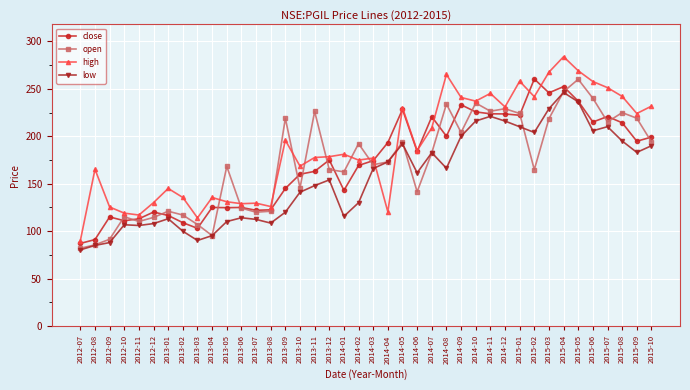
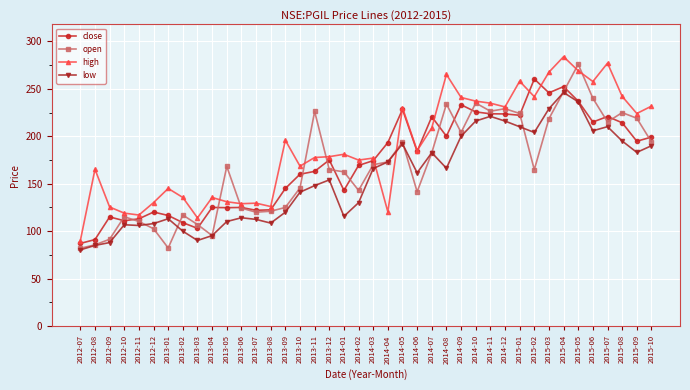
  {
    "open": {
      "2012-09": 90,
      "2012-10": 120,
      "2012-11": 110,
-     "2012-12": 110,
-     "2013-01": 120,
+     "2012-12": 100,
+     "2013-01": 80,
      "2013-02": 120,
      "2013-03": 110,
      "2013-05": 170,
-     "2013-09": 220,
+     "2013-09": 130,
      "2013-10": 150,
      "2013-11": 230,
      "2013-12": 160,
      "2014-01": 160,
-     "2014-02": 190,
+     "2014-02": 140,
      "2014-03": 170,
      "2014-06": 140,
      "2014-08": 230,
      "2014-09": 200,
      "2014-11": 230,
      "2015-02": 160,
      "2015-03": 220,
-     "2015-05": 260,
+     "2015-05": 280,
      "2015-06": 240,
      "2015-07": 220,
      "2015-08": 220,
      "2015-09": 220,
      "2015-10": 190
    },
    "high": {
      "2012-07": 90,
      "2012-08": 170,
      "2012-09": 130,
      "2012-10": 120,
      "2012-11": 120,
      "2012-12": 130,
      "2013-01": 150,
      "2013-02": 140,
      "2013-03": 110,
      "2013-04": 140,
      "2013-05": 130,
      "2013-06": 130,
      "2013-07": 130,
      "2013-08": 130,
      "2013-09": 200,
      "2013-10": 170,
      "2013-11": 180,
      "2013-12": 180,
      "2014-01": 180,
      "2014-02": 170,
      "2014-04": 120,
      "2014-07": 210,
      "2014-08": 270,
      "2014-09": 240,
-     "2014-11": 250,
+     "2014-11": 230,
      "2015-01": 260,
      "2015-02": 240,
      "2015-03": 270,
      "2015-04": 280,
      "2015-05": 270,
      "2015-06": 260,
-     "2015-07": 250,
+     "2015-07": 280,
      "2015-08": 240,
      "2015-09": 220,
      "2015-10": 230
    }
  }
